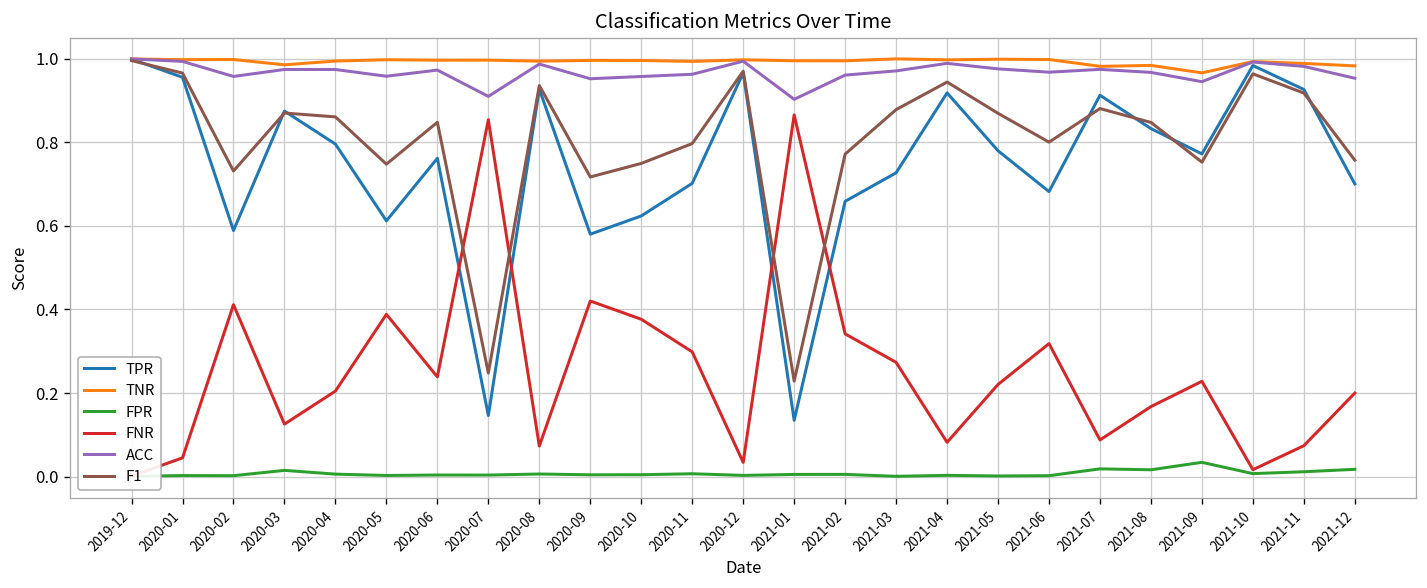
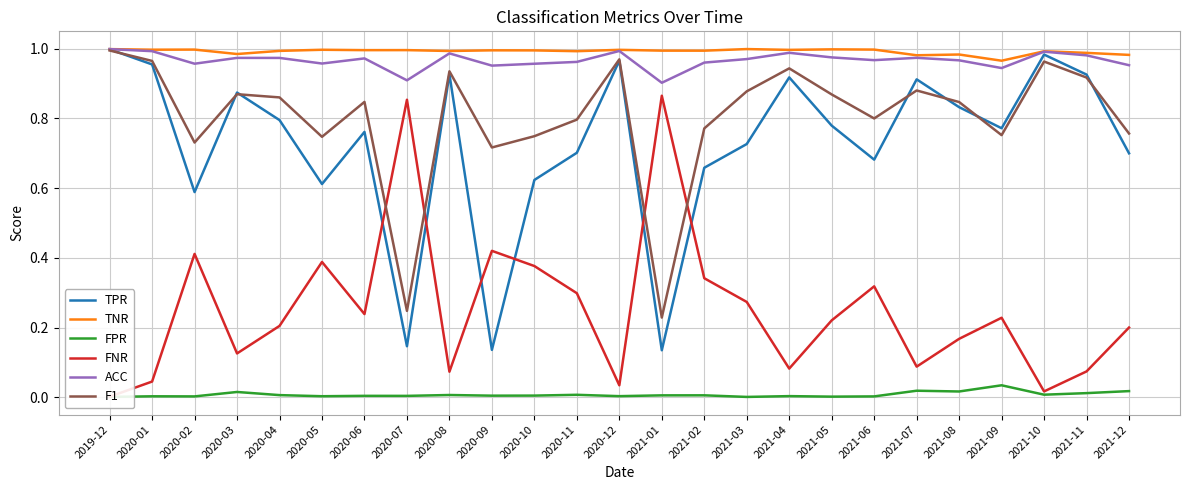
  {
    "TPR": {
      "2020-01": 0.96,
      "2020-02": 0.59,
      "2020-04": 0.80,
      "2020-05": 0.61,
      "2020-06": 0.76,
      "2020-07": 0.15,
      "2020-08": 0.93,
-     "2020-09": 0.58,
+     "2020-09": 0.14,
      "2020-10": 0.62,
      "2020-11": 0.70,
      "2021-01": 0.13,
      "2021-02": 0.66,
      "2021-03": 0.73,
      "2021-04": 0.92,
      "2021-05": 0.78,
      "2021-06": 0.68,
      "2021-07": 0.91,
      "2021-08": 0.83,
      "2021-09": 0.77,
      "2021-10": 0.98,
      "2021-11": 0.93,
      "2021-12": 0.70
    },
    "TNR": {
      "2020-02": 1.00,
      "2020-03": 0.98,
      "2020-04": 0.99,
      "2020-05": 1.00,
      "2020-06": 1.00,
      "2020-07": 1.00,
      "2020-09": 1.00,
      "2020-10": 1.00,
      "2020-11": 0.99,
      "2021-01": 0.99,
      "2021-02": 0.99,
      "2021-03": 1.00,
      "2021-04": 1.00,
      "2021-05": 1.00,
      "2021-06": 1.00,
      "2021-08": 0.98,
      "2021-09": 0.97,
      "2021-12": 0.98
    },
    "FPR": {
      "2020-01": 0.00,
      "2020-02": 0.00,
      "2020-03": 0.02,
      "2020-04": 0.01,
      "2020-05": 0.00,
      "2020-06": 0.00,
      "2020-07": 0.00,
      "2020-08": 0.01,
      "2020-09": 0.00,
      "2020-10": 0.00,
      "2020-11": 0.01,
      "2020-12": 0.00,
      "2021-01": 0.01,
      "2021-02": 0.01,
      "2021-03": 0.00,
      "2021-04": 0.00,
      "2021-05": 0.00,
      "2021-06": 0.00,
      "2021-07": 0.02,
      "2021-08": 0.02,
      "2021-09": 0.03,
      "2021-10": 0.01,
      "2021-11": 0.01,
      "2021-12": 0.02
    },
    "FNR": {
      "2020-01": 0.05,
      "2020-02": 0.41,
      "2020-03": 0.13,
      "2020-04": 0.20,
      "2020-05": 0.39,
      "2020-06": 0.24,
      "2020-07": 0.85,
      "2020-08": 0.07,
      "2020-09": 0.42,
      "2020-10": 0.38,
      "2020-11": 0.30,
      "2020-12": 0.03,
      "2021-01": 0.87,
      "2021-02": 0.34,
      "2021-03": 0.27,
      "2021-04": 0.08,
      "2021-05": 0.22,
      "2021-06": 0.32,
      "2021-07": 0.09,
      "2021-08": 0.17,
      "2021-09": 0.23,
      "2021-10": 0.02,
      "2021-11": 0.07,
      "2021-12": 0.20
    },
    "ACC": {
      "2020-02": 0.96,
      "2020-03": 0.97,
      "2020-04": 0.97,
      "2020-05": 0.96,
      "2020-06": 0.97,
      "2020-07": 0.91,
      "2020-09": 0.95,
      "2020-10": 0.96,
      "2020-11": 0.96,
      "2021-01": 0.90,
      "2021-02": 0.96,
      "2021-03": 0.97,
      "2021-04": 0.99,
      "2021-05": 0.98,
      "2021-06": 0.97,
      "2021-08": 0.97,
      "2021-09": 0.94,
      "2021-12": 0.95
    },
    "F1": {
      "2020-01": 0.97,
      "2020-02": 0.73,
      "2020-04": 0.86,
      "2020-05": 0.75,
      "2020-06": 0.85,
      "2020-07": 0.25,
      "2020-08": 0.94,
      "2020-09": 0.72,
      "2020-10": 0.75,
      "2020-11": 0.80,
      "2021-01": 0.23,
      "2021-02": 0.77,
      "2021-03": 0.88,
      "2021-04": 0.94,
      "2021-05": 0.87,
      "2021-06": 0.80,
      "2021-07": 0.88,
      "2021-08": 0.85,
      "2021-09": 0.75,
      "2021-10": 0.96,
      "2021-11": 0.92,
      "2021-12": 0.76
    }
  }
